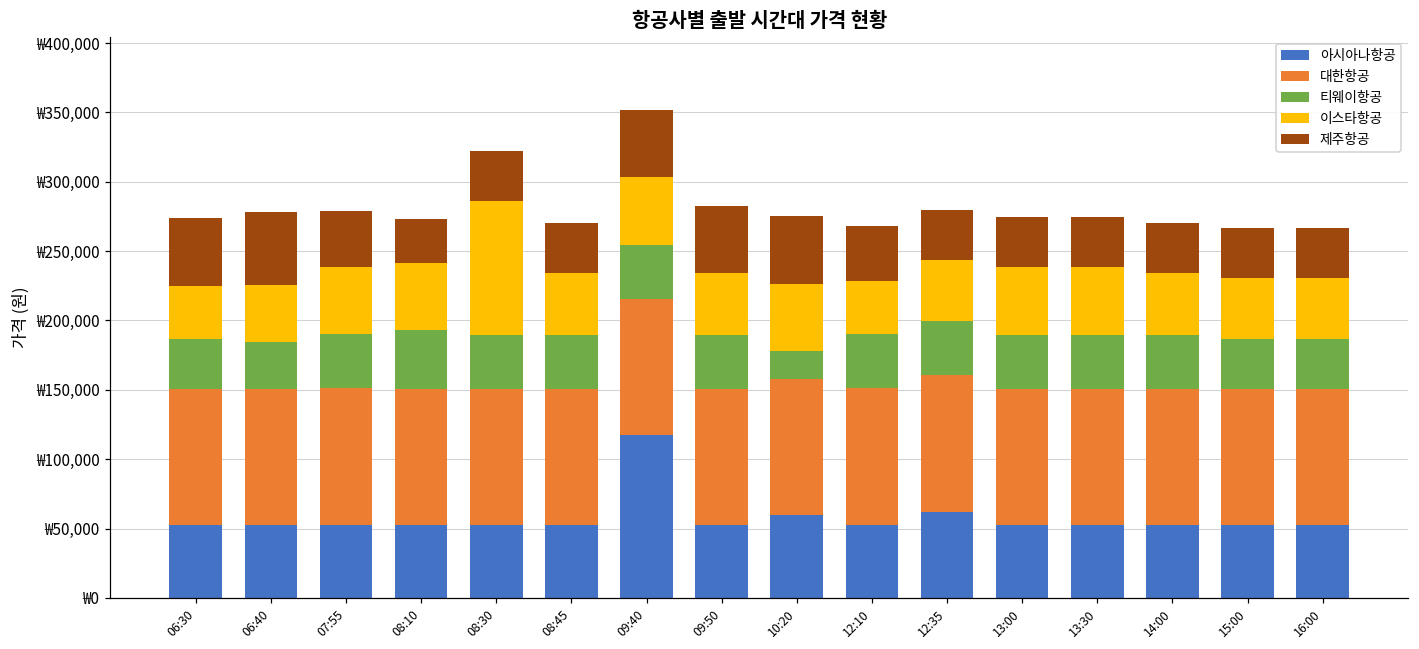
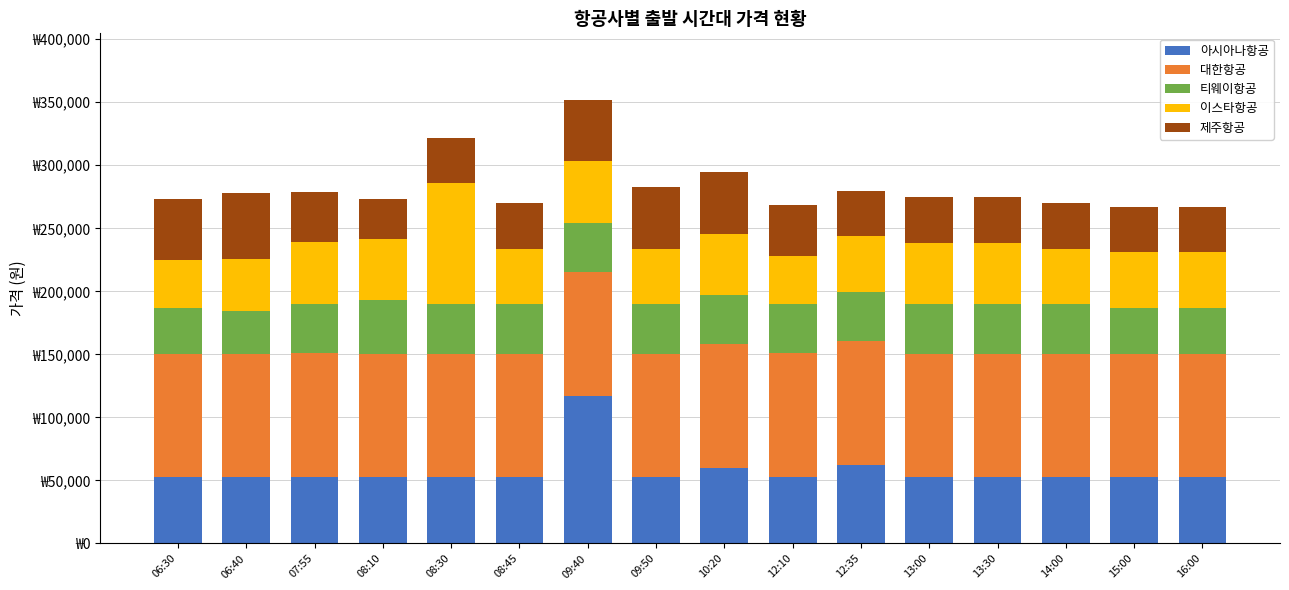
  {
    "아시아나항공": {
      "06:30": "₩53,000",
      "06:40": "₩53,000",
      "07:55": "₩53,000",
      "08:10": "₩53,000",
      "08:30": "₩53,000",
      "08:45": "₩53,000",
      "09:40": "₩117,000",
      "09:50": "₩53,000",
      "10:20": "₩60,000",
      "12:10": "₩53,000",
      "12:35": "₩62,000",
      "13:00": "₩53,000",
      "13:30": "₩53,000",
      "14:00": "₩53,000",
      "15:00": "₩53,000",
      "16:00": "₩53,000"
    },
    "대한항공": {
      "06:30": "₩98,000",
      "06:40": "₩98,000",
      "07:55": "₩98,000",
      "08:10": "₩98,000",
      "08:30": "₩98,000",
      "08:45": "₩98,000",
      "09:40": "₩98,000",
      "09:50": "₩98,000",
      "10:20": "₩98,000",
      "12:10": "₩98,000",
      "12:35": "₩98,000",
      "13:00": "₩98,000",
      "13:30": "₩98,000",
      "14:00": "₩98,000",
      "15:00": "₩98,000",
      "16:00": "₩98,000"
    },
    "티웨이항공": {
      "06:30": "₩36,000",
      "06:40": "₩34,000",
      "07:55": "₩39,000",
      "08:10": "₩42,000",
      "08:30": "₩39,000",
      "08:45": "₩39,000",
      "09:40": "₩39,000",
      "09:50": "₩39,000",
-     "10:20": "₩20,000",
+     "10:20": "₩39,000",
      "12:10": "₩39,000",
      "12:35": "₩39,000",
      "13:00": "₩39,000",
      "13:30": "₩39,000",
      "14:00": "₩39,000",
      "15:00": "₩36,000",
      "16:00": "₩36,000"
    },
    "이스타항공": {
      "06:30": "₩38,000",
      "06:40": "₩41,000",
      "07:55": "₩49,000",
      "08:10": "₩49,000",
      "08:30": "₩96,000",
      "08:45": "₩44,000",
      "09:40": "₩49,000",
      "09:50": "₩44,000",
      "10:20": "₩49,000",
      "12:10": "₩38,000",
      "12:35": "₩44,000",
      "13:00": "₩49,000",
      "13:30": "₩49,000",
      "14:00": "₩44,000",
      "15:00": "₩44,000",
      "16:00": "₩44,000"
    },
    "제주항공": {
      "06:30": "₩49,000",
      "06:40": "₩53,000",
      "07:55": "₩40,000",
      "08:10": "₩32,000",
      "08:30": "₩36,000",
      "08:45": "₩36,000",
      "09:40": "₩49,000",
      "09:50": "₩49,000",
      "10:20": "₩49,000",
      "12:10": "₩40,000",
      "12:35": "₩36,000",
      "13:00": "₩36,000",
      "13:30": "₩36,000",
      "14:00": "₩36,000",
      "15:00": "₩36,000",
      "16:00": "₩36,000"
    }
  }
